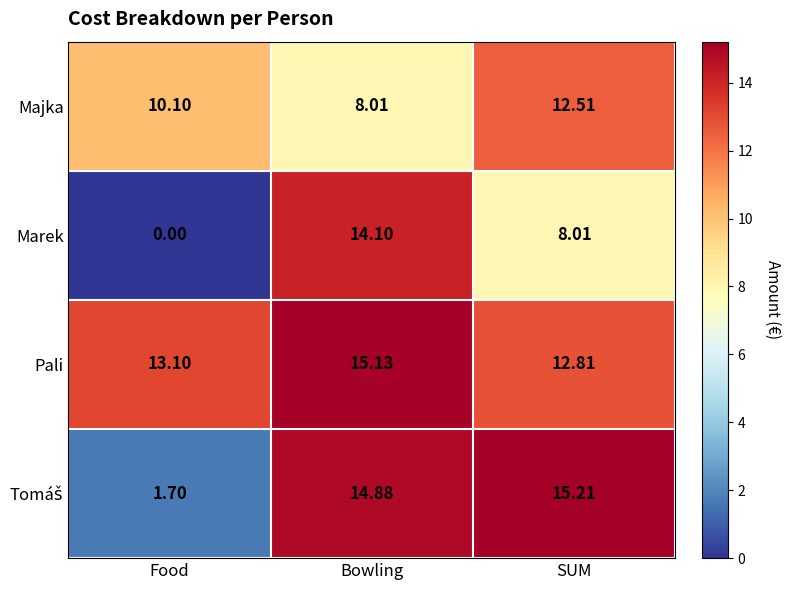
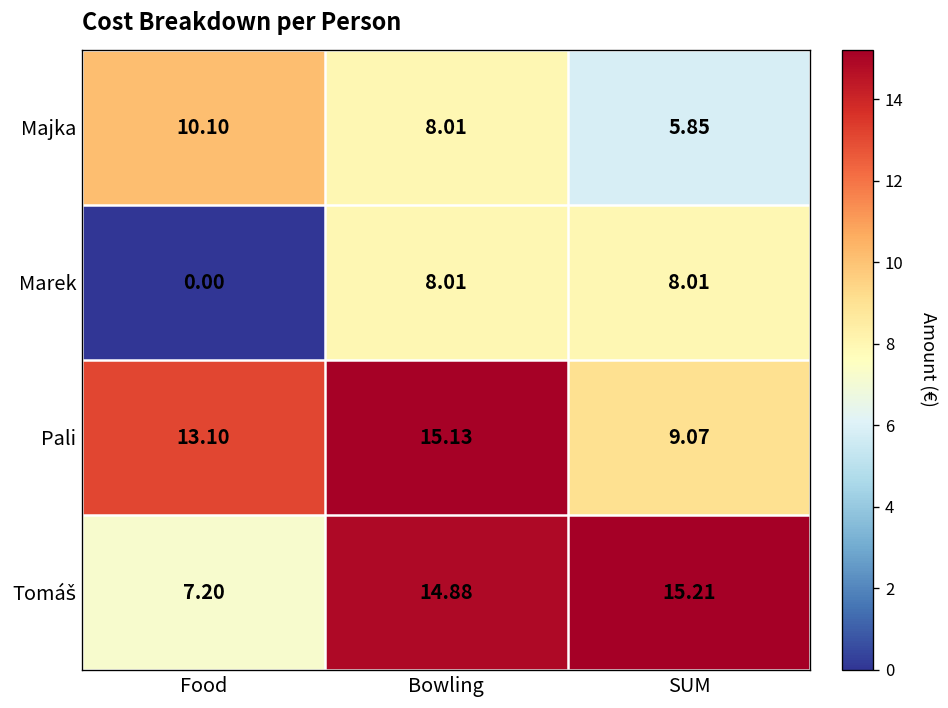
  {
    "Majka": {
      "Food": 10.10,
      "Bowling": 8.01,
-     "SUM": 12.51
+     "SUM": 5.85
    },
    "Marek": {
      "Food": 0.00,
-     "Bowling": 14.10,
+     "Bowling": 8.01,
      "SUM": 8.01
    },
    "Pali": {
      "Food": 13.10,
      "Bowling": 15.13,
-     "SUM": 12.81
+     "SUM": 9.07
    },
    "Tomáš": {
-     "Food": 1.70,
+     "Food": 7.20,
      "Bowling": 14.88,
      "SUM": 15.21
    }
  }
